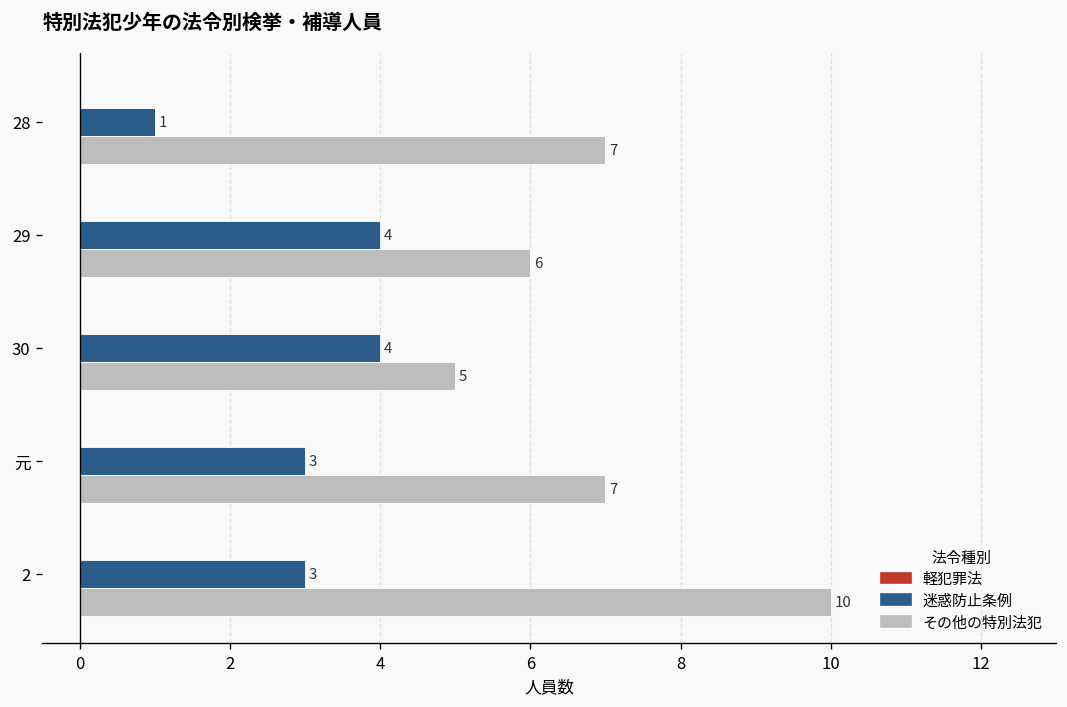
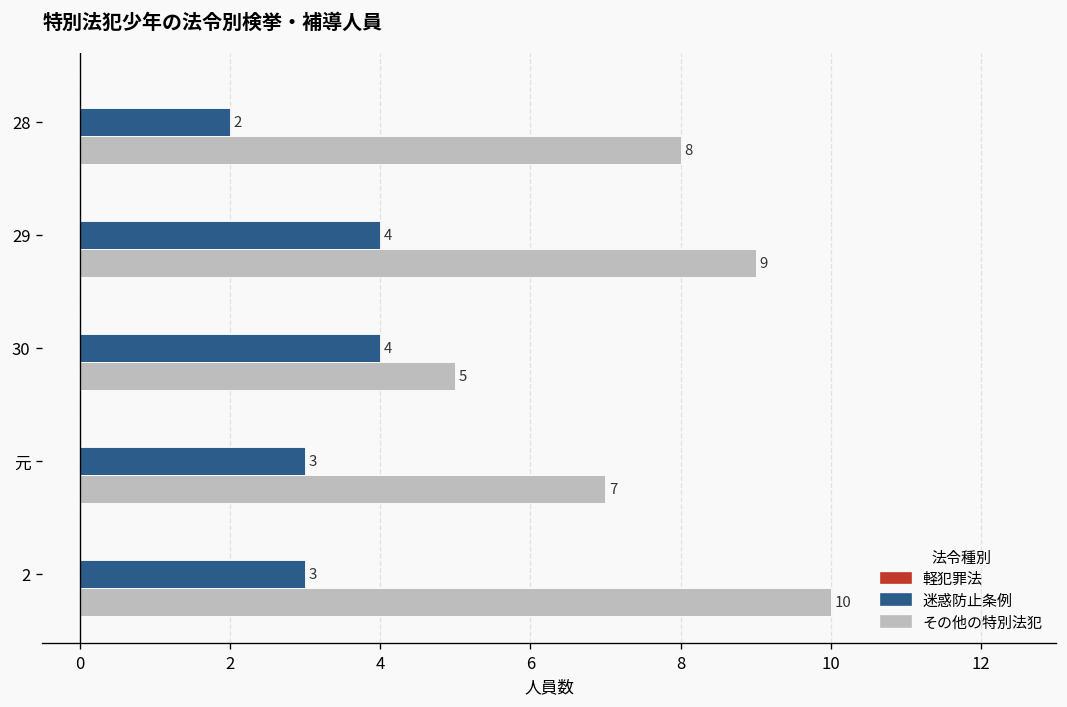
  {
    "軽犯罪法": {
      "28": 0.0,
      "29": 0.0,
      "30": 0.0,
      "元": 0.0,
      "2": 0.0
    },
    "迷惑防止条例": {
-     "28": 1,
+     "28": 2,
      "29": 4,
      "30": 4,
      "元": 3,
      "2": 3
    },
    "その他の特別法犯": {
-     "28": 7,
-     "29": 6,
+     "28": 8,
+     "29": 9,
      "30": 5,
      "元": 7,
      "2": 10
    }
  }
